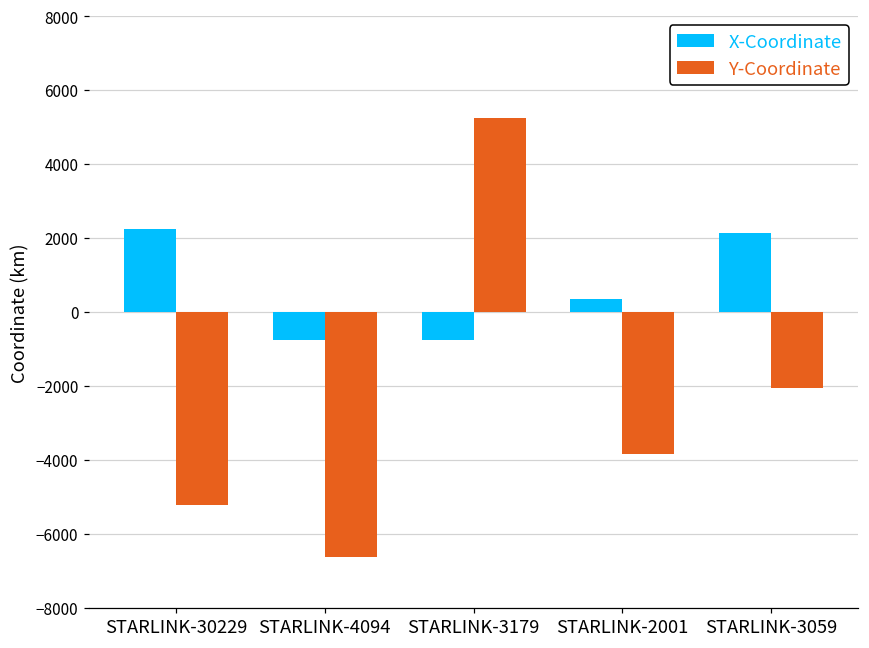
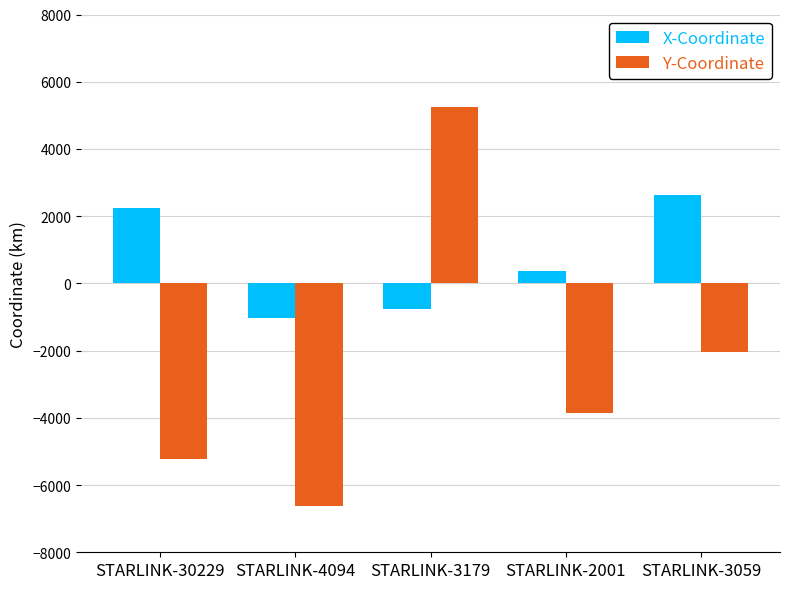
  {
    "X-Coordinate": {
      "STARLINK-30229": 2200,
-     "STARLINK-4094": -800,
+     "STARLINK-4094": -1000,
      "STARLINK-3179": -800,
      "STARLINK-2001": 400,
-     "STARLINK-3059": 2100
+     "STARLINK-3059": 2600
    },
    "Y-Coordinate": {
      "STARLINK-30229": -5200,
      "STARLINK-4094": -6600,
      "STARLINK-3179": 5200,
      "STARLINK-2001": -3800,
      "STARLINK-3059": -2000
    }
  }
